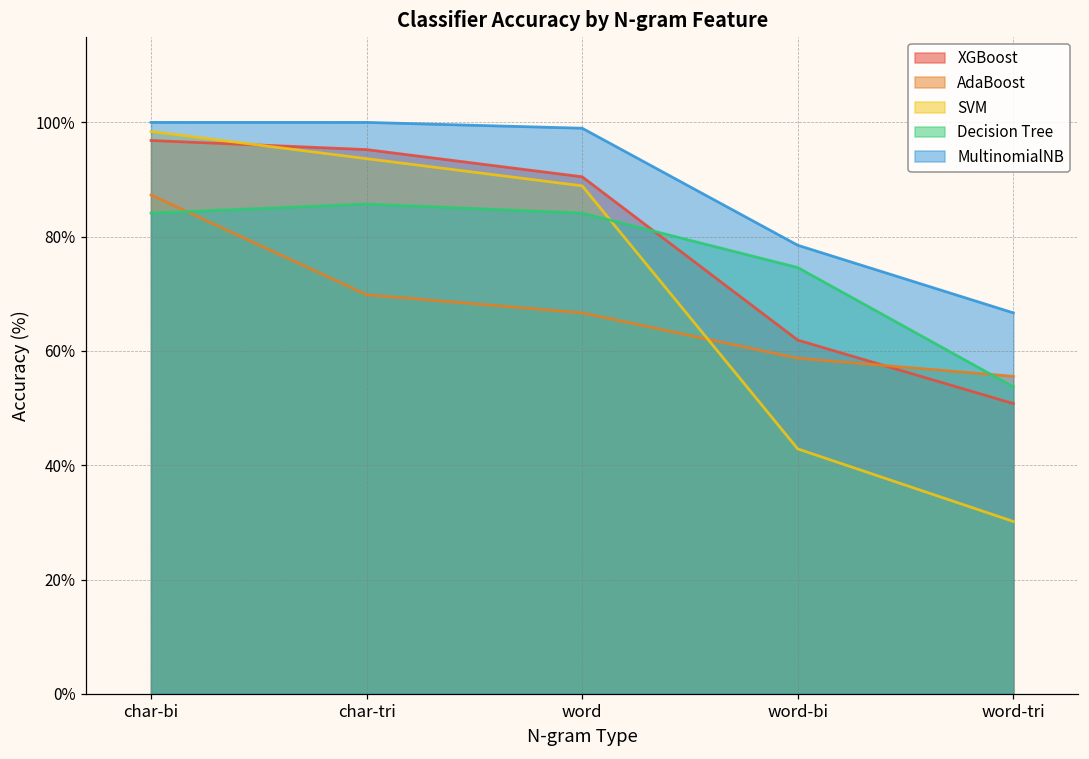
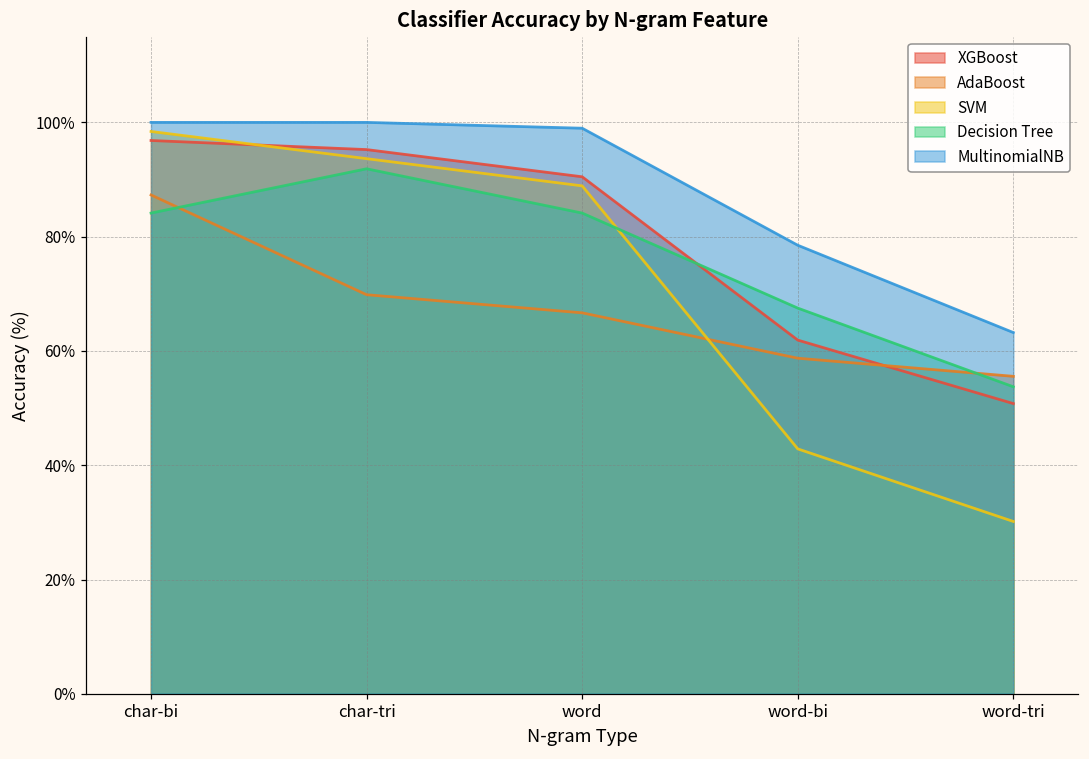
  {
    "Decision Tree": {
      "char-bi": "84%",
-     "char-tri": "86%",
+     "char-tri": "92%",
      "word": "84%",
-     "word-bi": "75%",
+     "word-bi": "68%",
      "word-tri": "54%"
    },
    "MultinomialNB": {
      "char-bi": "100%",
      "char-tri": "100%",
      "word": "99%",
      "word-bi": "79%",
-     "word-tri": "67%"
+     "word-tri": "63%"
    }
  }
